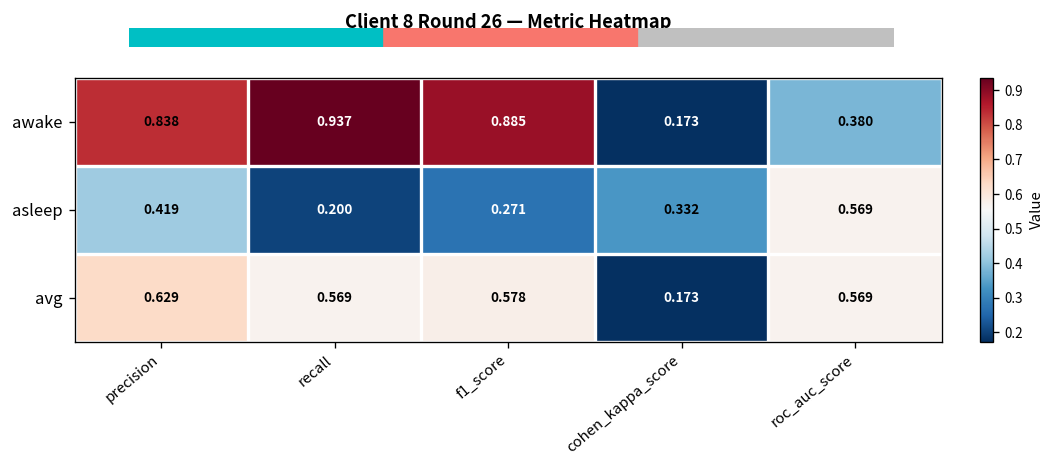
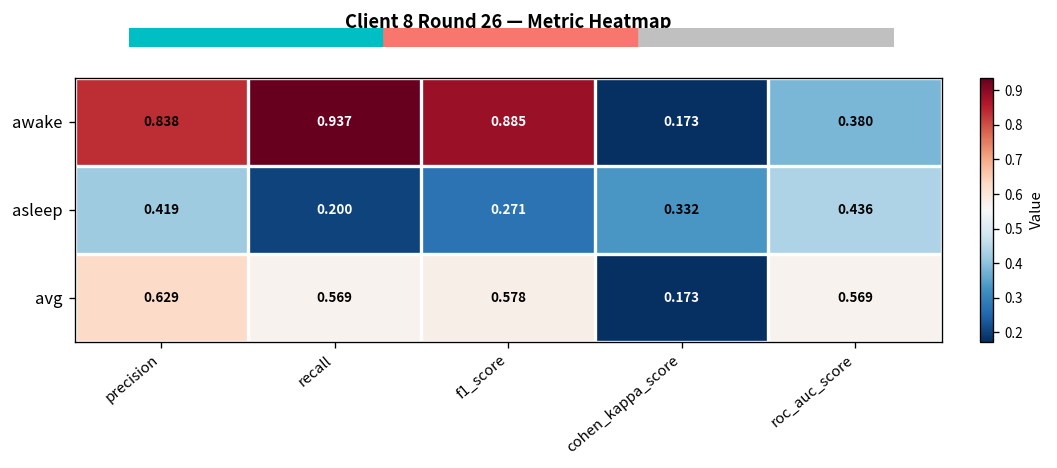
  {
    "awake": {
      "precision": 0.838,
      "recall": 0.937,
      "f1_score": 0.885,
      "cohen_kappa_score": 0.173,
      "roc_auc_score": 0.380
    },
    "asleep": {
      "precision": 0.419,
      "recall": 0.200,
      "f1_score": 0.271,
      "cohen_kappa_score": 0.332,
-     "roc_auc_score": 0.569
+     "roc_auc_score": 0.436
    },
    "avg": {
      "precision": 0.629,
      "recall": 0.569,
      "f1_score": 0.578,
      "cohen_kappa_score": 0.173,
      "roc_auc_score": 0.569
    }
  }
